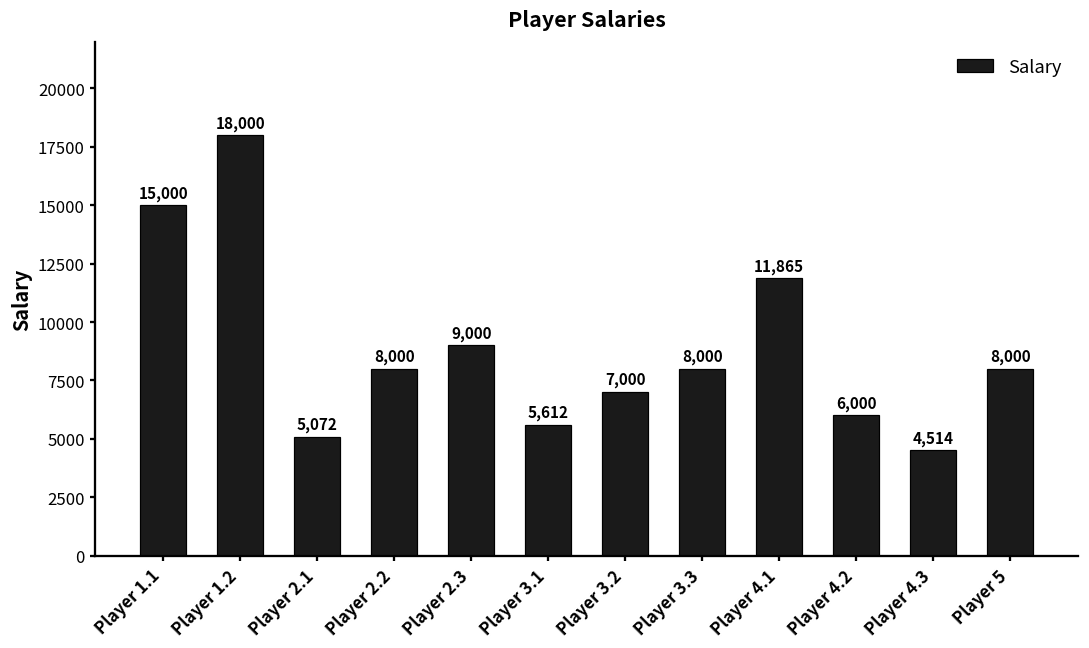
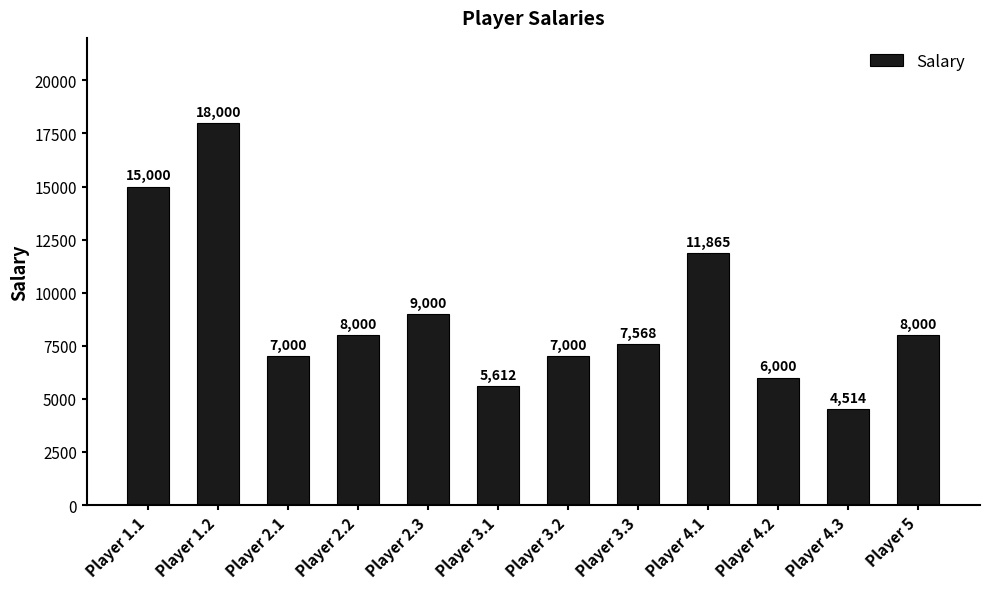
  {
    "Player 1.1": "15,000",
    "Player 1.2": "18,000",
-   "Player 2.1": "5,072",
+   "Player 2.1": "7,000",
    "Player 2.2": "8,000",
    "Player 2.3": "9,000",
    "Player 3.1": "5,612",
    "Player 3.2": "7,000",
-   "Player 3.3": "8,000",
+   "Player 3.3": "7,568",
    "Player 4.1": "11,865",
    "Player 4.2": "6,000",
    "Player 4.3": "4,514",
    "Player 5": "8,000"
  }
